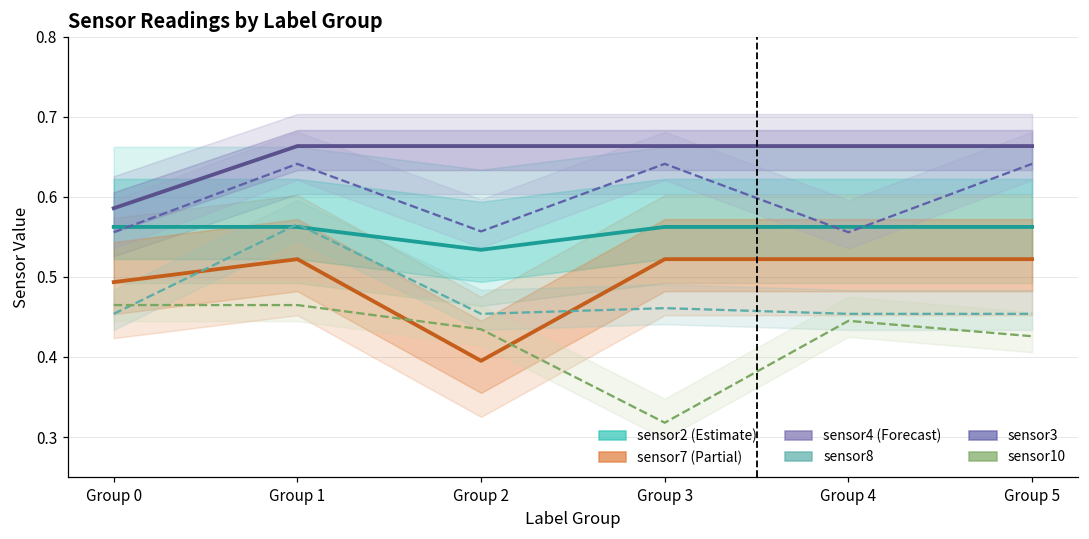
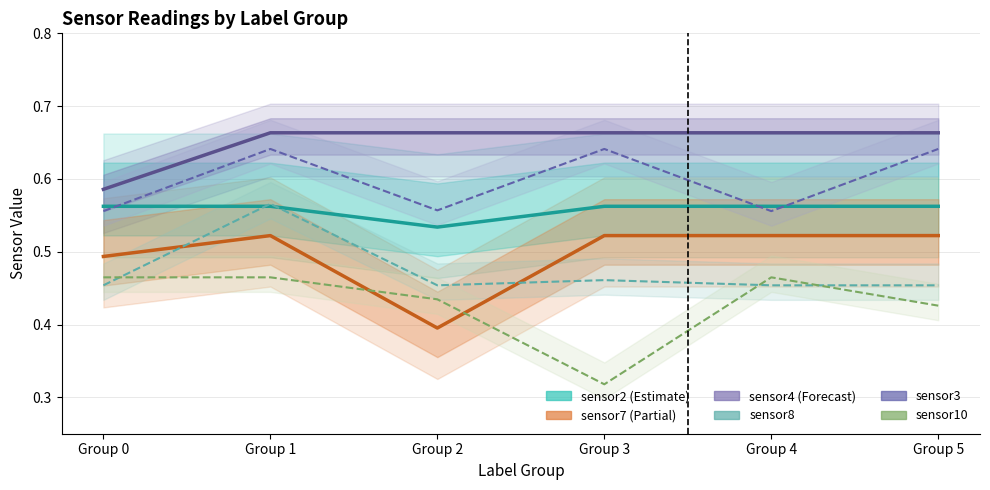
  {
    "sensor10": {
      "Group 0": 0.46,
      "Group 1": 0.46,
      "Group 2": 0.43,
      "Group 3": 0.32,
-     "Group 4": 0.45,
+     "Group 4": 0.46,
      "Group 5": 0.43
    }
  }
